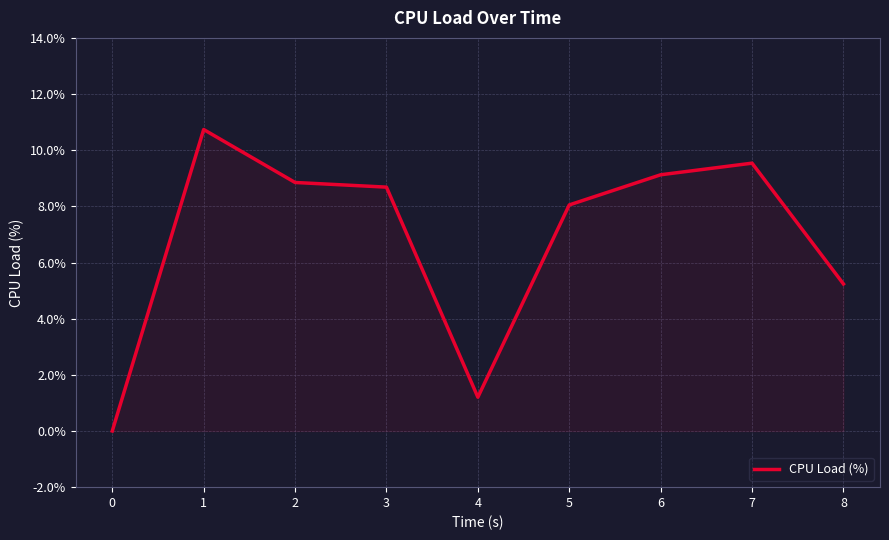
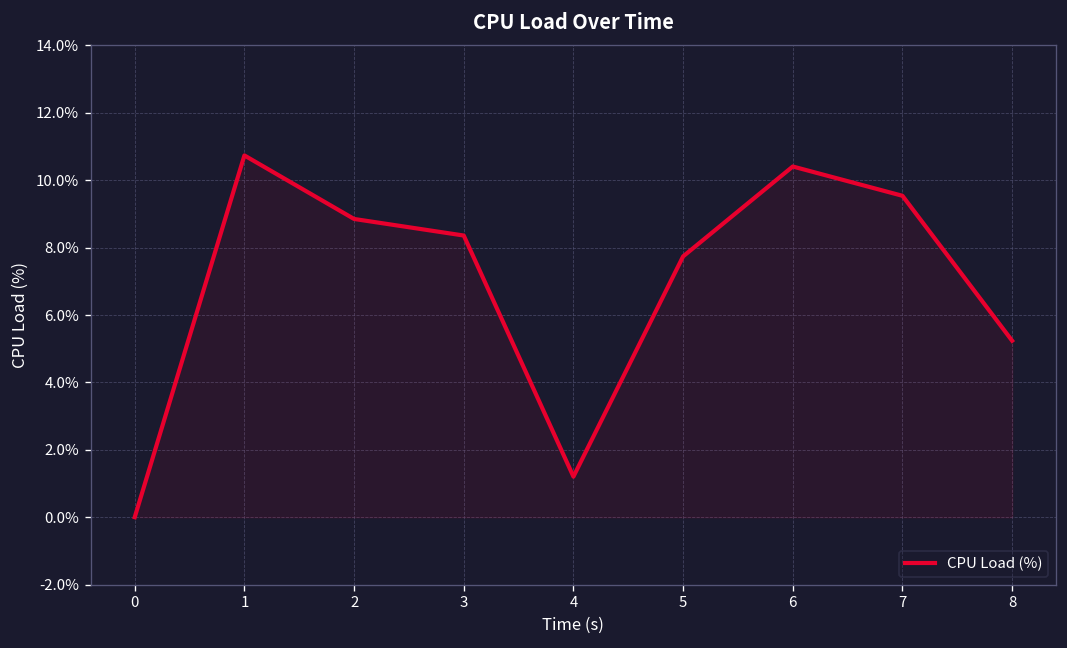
  {
    "0": "0.0%",
    "1": "10.7%",
    "2": "8.9%",
-   "3": "8.7%",
+   "3": "8.4%",
    "4": "1.2%",
-   "5": "8.1%",
-   "6": "9.1%",
+   "5": "7.7%",
+   "6": "10.4%",
    "7": "9.5%",
    "8": "5.2%"
  }
